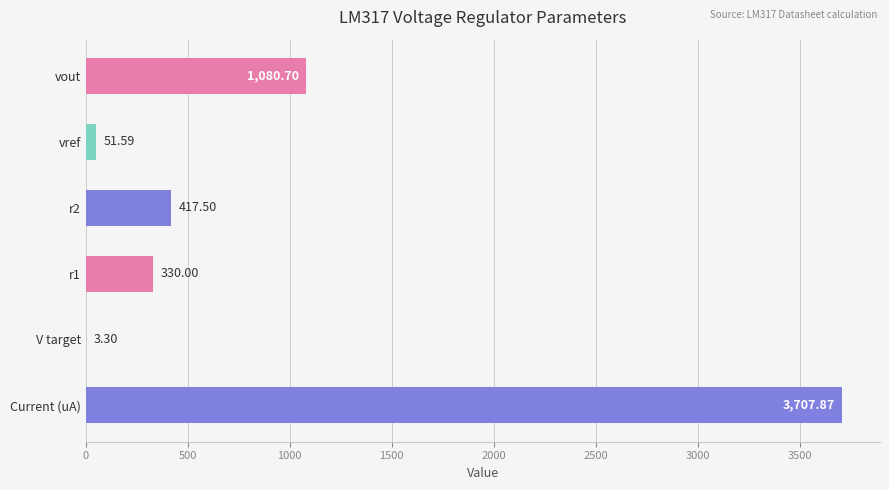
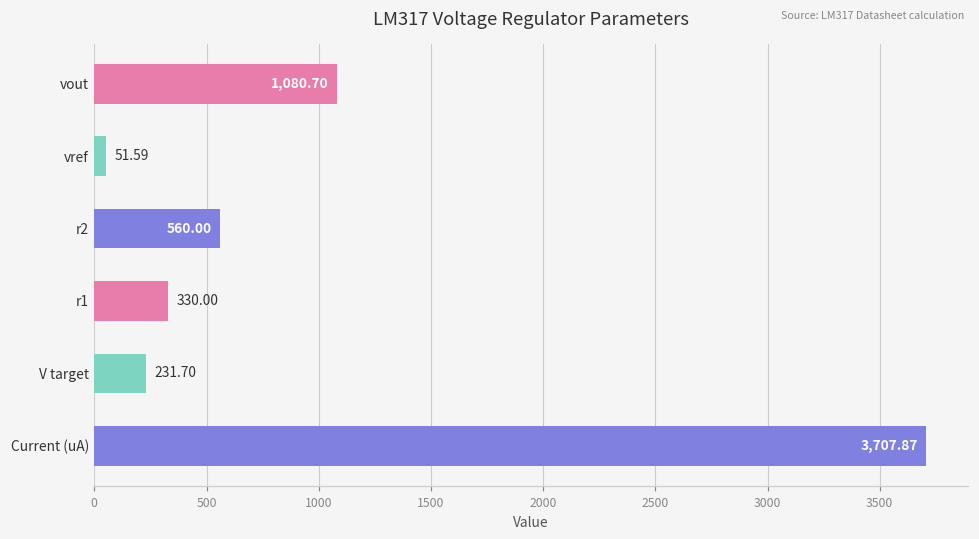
  {
    "vout": "1,080.70",
    "vref": "51.59",
-   "r2": "417.50",
+   "r2": "560.00",
    "r1": "330.00",
-   "V target": "3.30",
+   "V target": "231.70",
    "Current (uA)": "3,707.87"
  }
